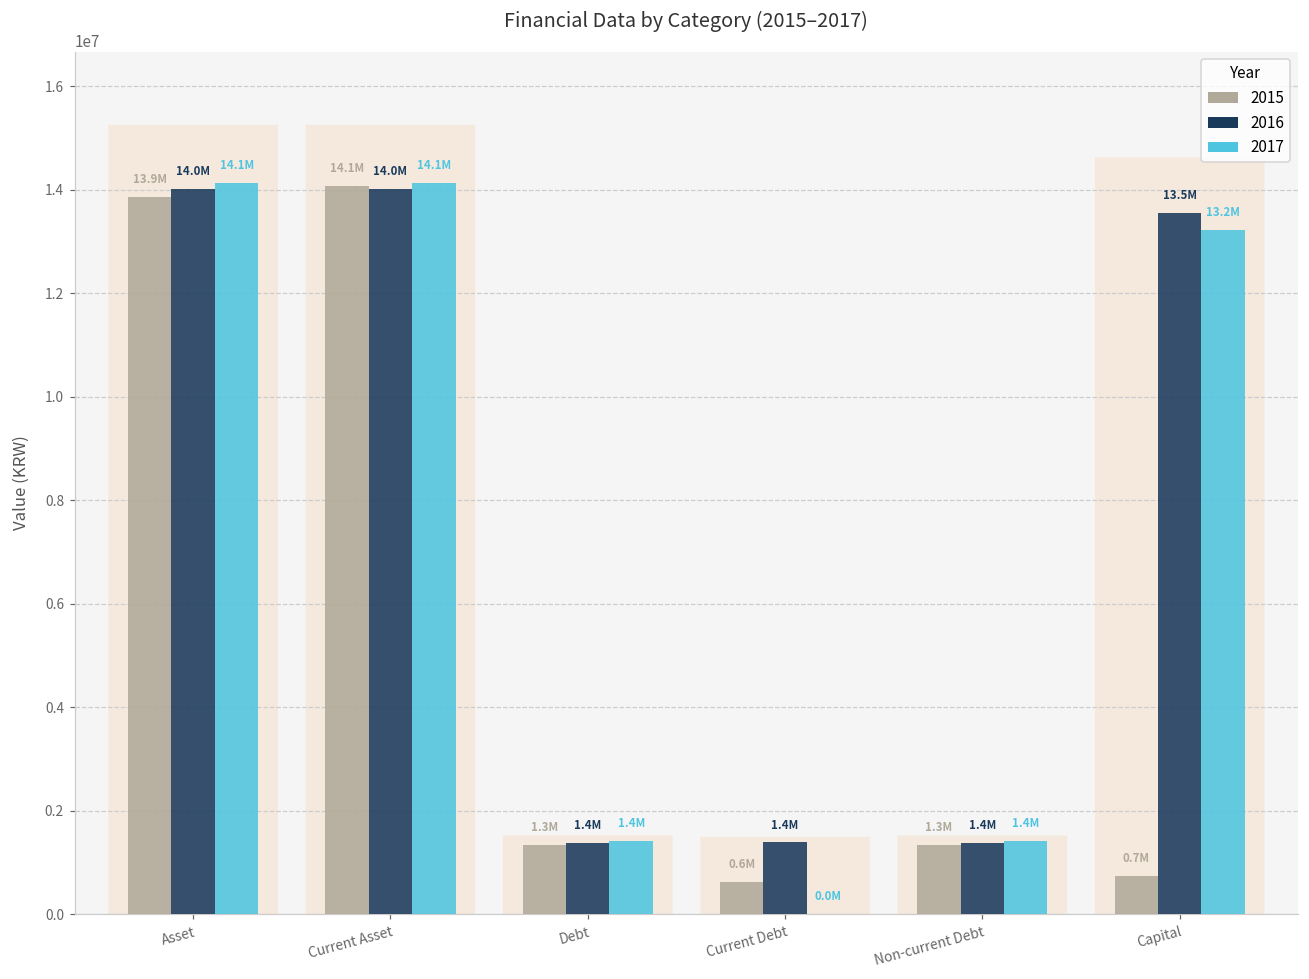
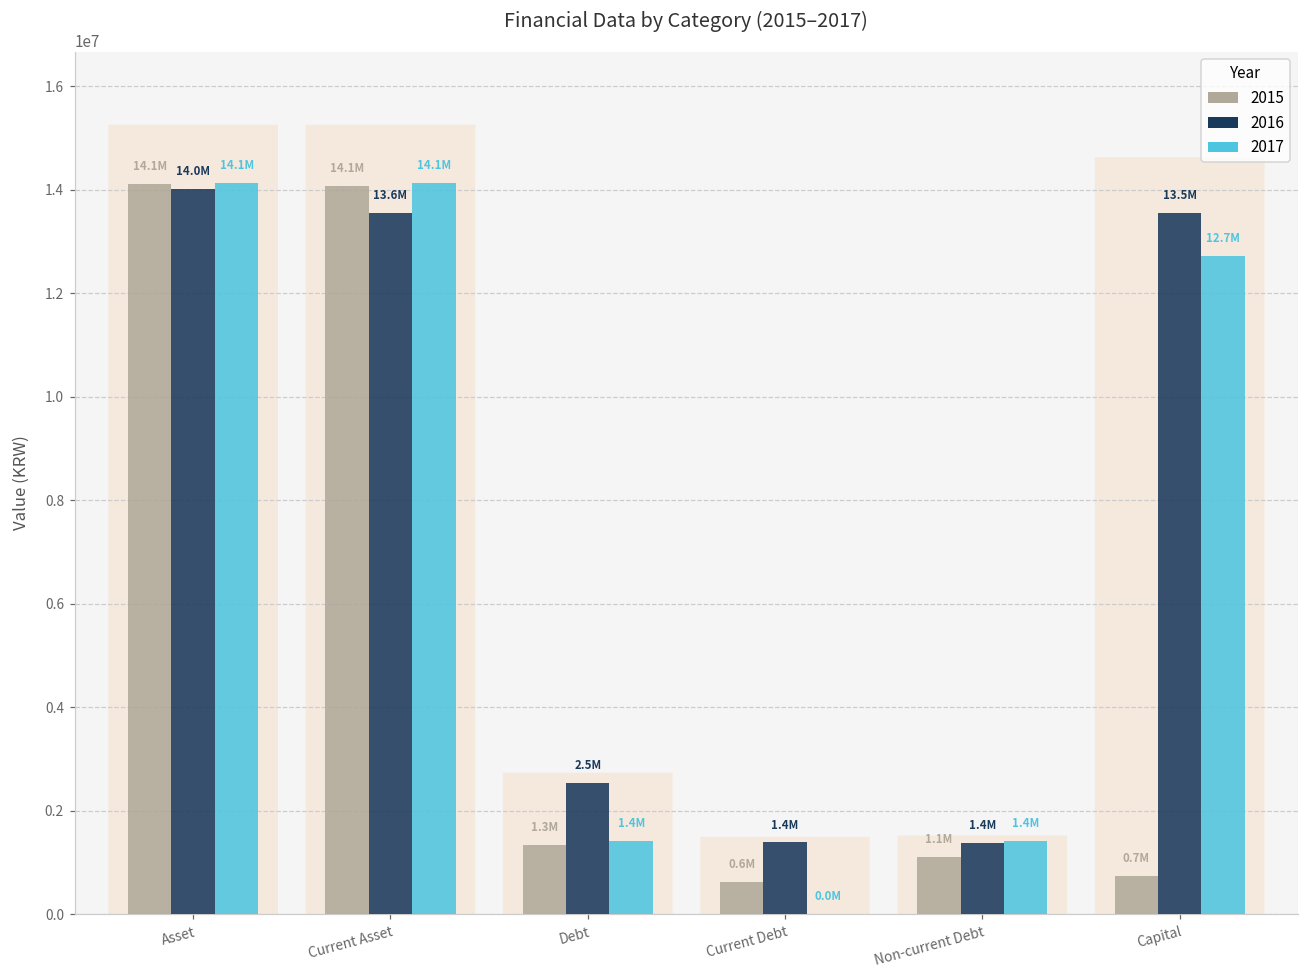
  {
    "2015": {
-     "Asset": "13.9M",
+     "Asset": "14.1M",
      "Current Asset": "14.1M",
      "Debt": "1.3M",
      "Current Debt": "0.6M",
-     "Non-current Debt": "1.3M",
+     "Non-current Debt": "1.1M",
      "Capital": "0.7M"
    },
    "2016": {
      "Asset": "14.0M",
-     "Current Asset": "14.0M",
-     "Debt": "1.4M",
+     "Current Asset": "13.6M",
+     "Debt": "2.5M",
      "Current Debt": "1.4M",
      "Non-current Debt": "1.4M",
      "Capital": "13.5M"
    },
    "2017": {
      "Asset": "14.1M",
      "Current Asset": "14.1M",
      "Debt": "1.4M",
      "Non-current Debt": "1.4M",
-     "Capital": "13.2M"
+     "Capital": "12.7M"
    }
  }
